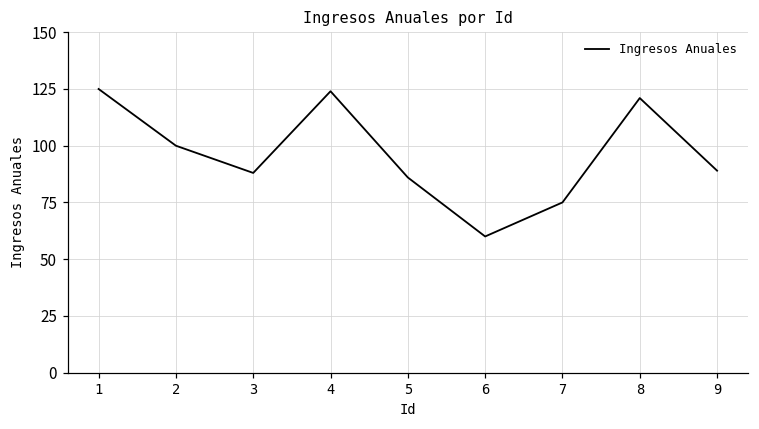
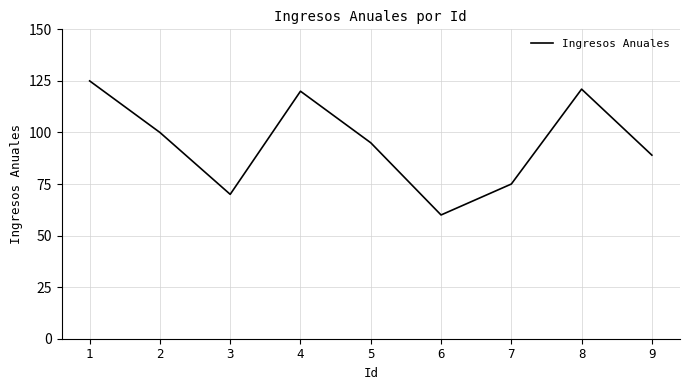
  {
    "1": 125,
    "2": 100,
-   "3": 88,
-   "4": 124,
-   "5": 86,
+   "3": 70,
+   "4": 120,
+   "5": 95,
    "6": 60,
    "7": 75,
    "8": 121,
    "9": 89
  }
